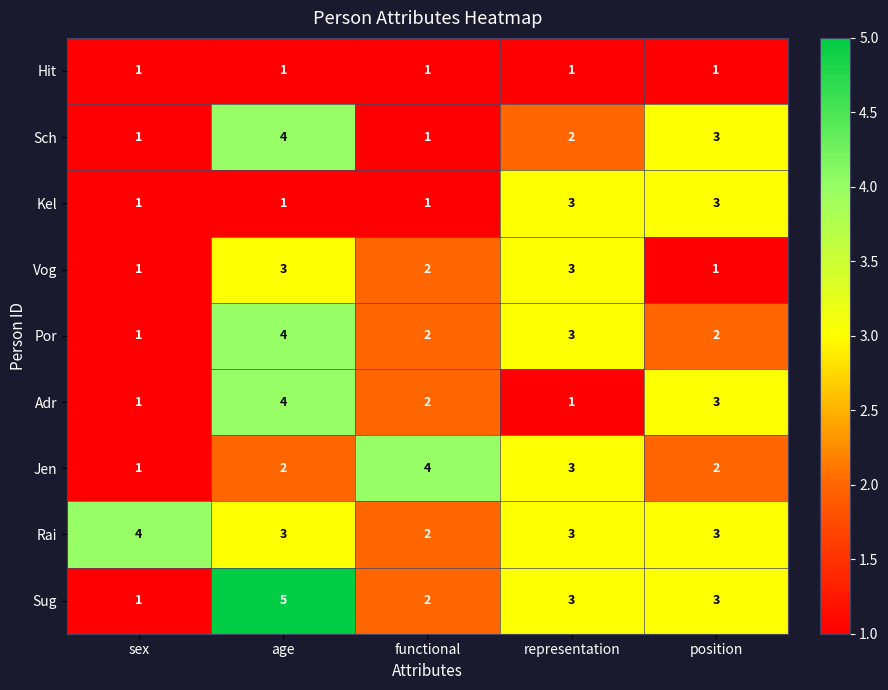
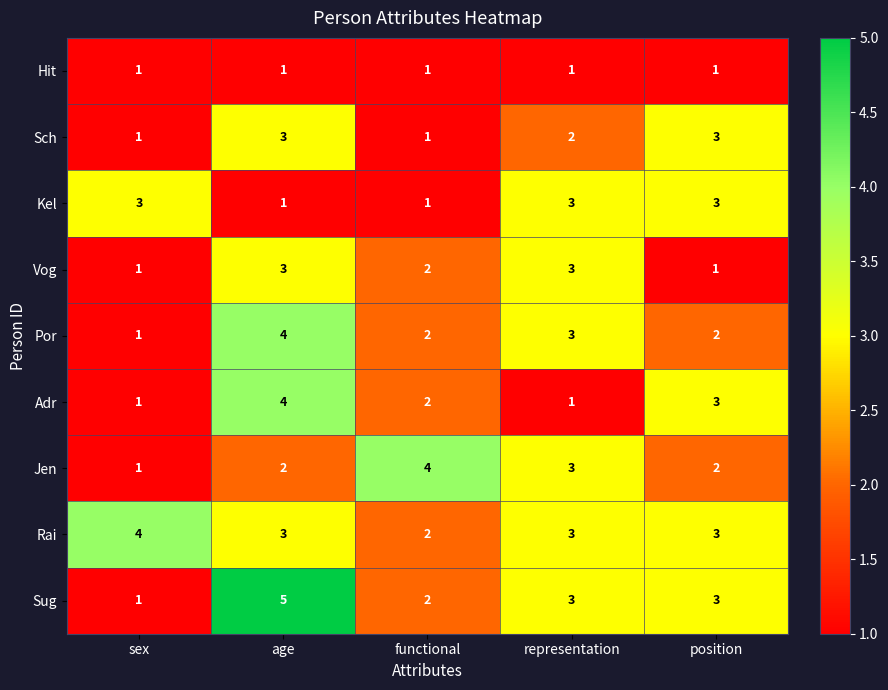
  {
    "Hit": {
      "sex": 1,
      "age": 1,
      "functional": 1,
      "representation": 1,
      "position": 1
    },
    "Sch": {
      "sex": 1,
-     "age": 4,
+     "age": 3,
      "functional": 1,
      "representation": 2,
      "position": 3
    },
    "Kel": {
-     "sex": 1,
+     "sex": 3,
      "age": 1,
      "functional": 1,
      "representation": 3,
      "position": 3
    },
    "Vog": {
      "sex": 1,
      "age": 3,
      "functional": 2,
      "representation": 3,
      "position": 1
    },
    "Por": {
      "sex": 1,
      "age": 4,
      "functional": 2,
      "representation": 3,
      "position": 2
    },
    "Adr": {
      "sex": 1,
      "age": 4,
      "functional": 2,
      "representation": 1,
      "position": 3
    },
    "Jen": {
      "sex": 1,
      "age": 2,
      "functional": 4,
      "representation": 3,
      "position": 2
    },
    "Rai": {
      "sex": 4,
      "age": 3,
      "functional": 2,
      "representation": 3,
      "position": 3
    },
    "Sug": {
      "sex": 1,
      "age": 5,
      "functional": 2,
      "representation": 3,
      "position": 3
    }
  }
